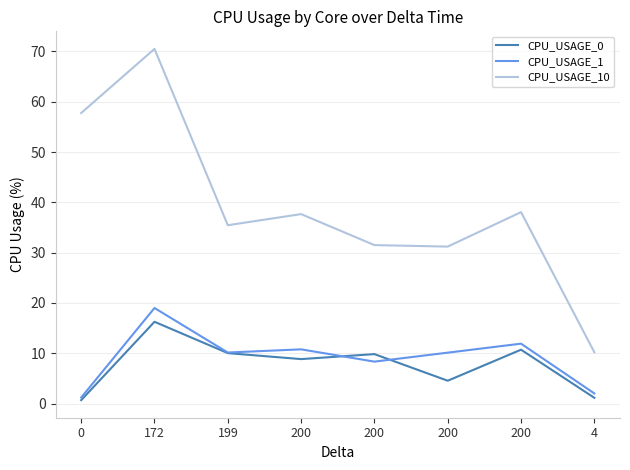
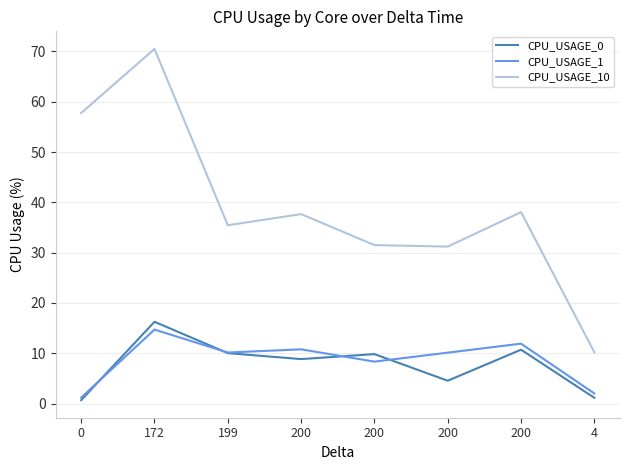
  {
    "CPU_USAGE_0": {
      "0": 1,
      "172": 16,
      "4": 1
    },
    "CPU_USAGE_1": {
      "0": 1,
-     "172": 19,
+     "172": 15,
      "4": 2
    },
    "CPU_USAGE_10": {
      "0": 58,
      "172": 71,
      "199": 35,
      "4": 10
    }
  }
